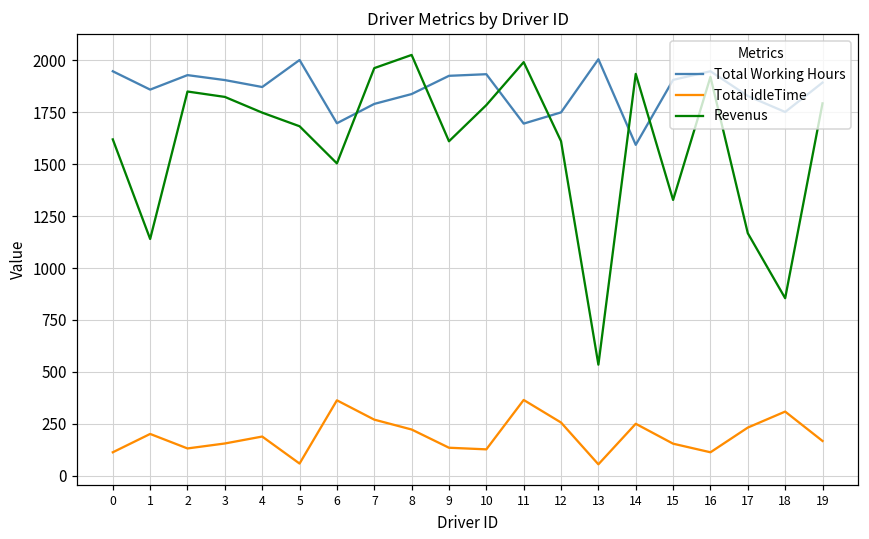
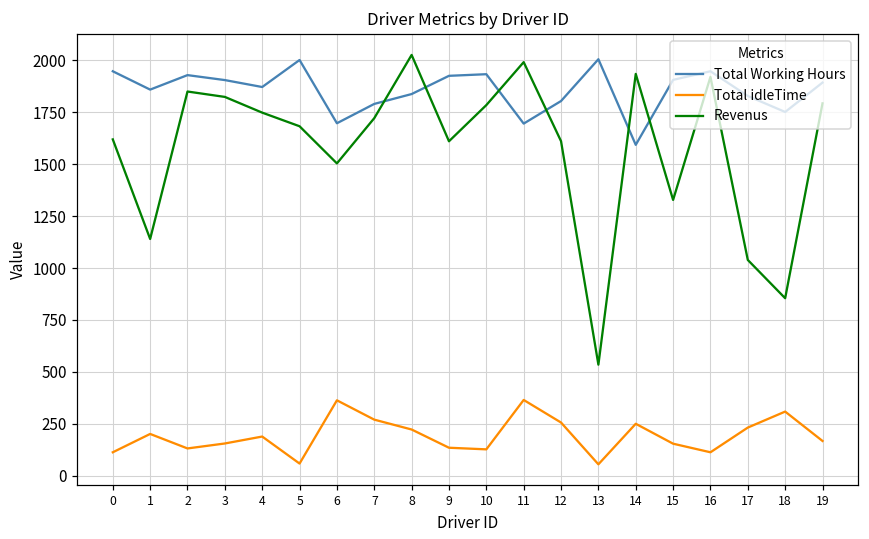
  {
    "Total Working Hours": {
      "0": 1950,
      "1": 1860,
      "2": 1930,
      "3": 1910,
      "4": 1870,
      "5": 2000,
      "6": 1700,
      "7": 1790,
      "8": 1840,
      "9": 1930,
      "10": 1930,
      "11": 1700,
-     "12": 1750,
+     "12": 1800,
      "13": 2010,
      "14": 1590
    },
    "Total idleTime": {
      "0": 110,
      "1": 200,
      "2": 130,
      "3": 150,
      "4": 190,
      "5": 60,
      "6": 360,
      "7": 270,
      "8": 220,
      "9": 130,
      "10": 130,
      "11": 360,
      "12": 260,
      "13": 50,
      "14": 250,
      "15": 150,
      "16": 110,
      "17": 230,
      "18": 310,
      "19": 170
    },
    "Revenus": {
      "0": 1620,
      "1": 1140,
      "2": 1850,
      "3": 1820,
      "4": 1750,
      "5": 1680,
      "6": 1500,
-     "7": 1960,
+     "7": 1720,
      "8": 2030,
      "9": 1610,
      "10": 1780,
      "11": 1990,
      "12": 1610,
      "13": 530,
      "14": 1930,
      "15": 1330,
-     "17": 1170,
+     "17": 1040,
      "18": 850
    }
  }
